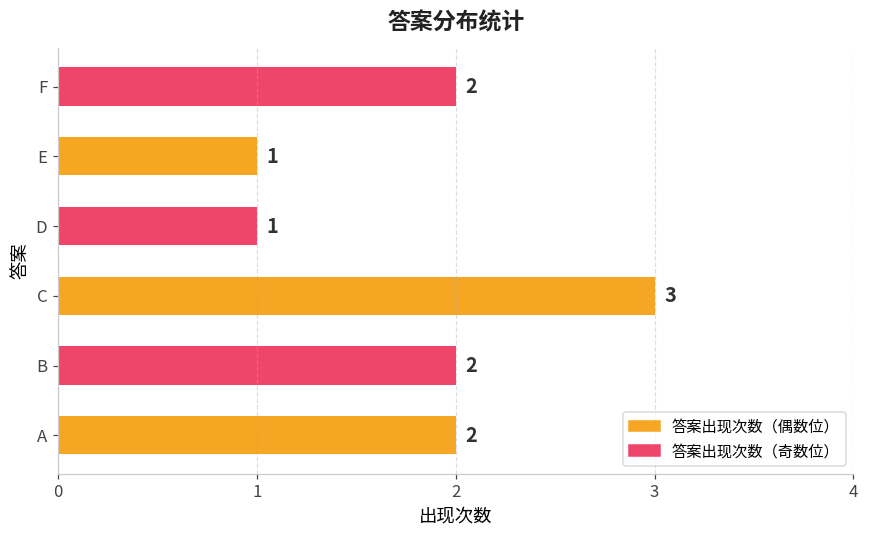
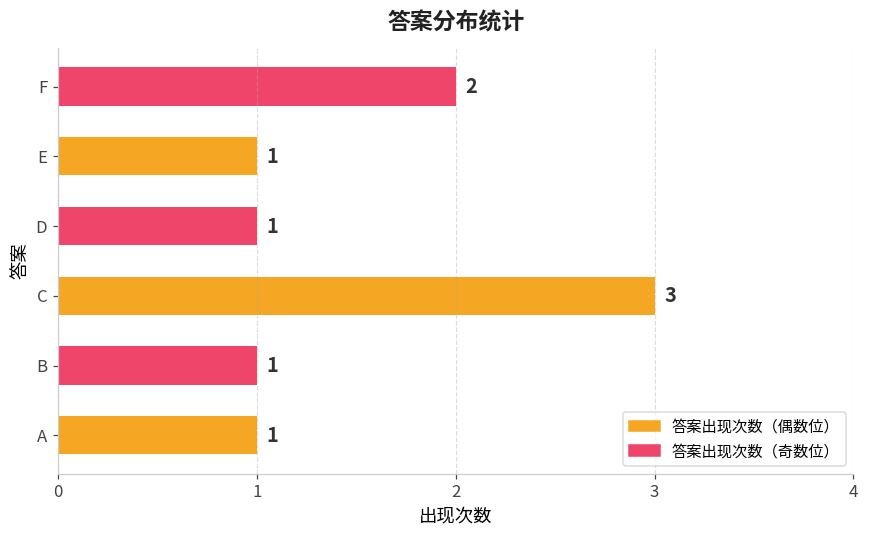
  {
    "F": 2,
    "E": 1,
    "D": 1,
    "C": 3,
-   "B": 2,
-   "A": 2
+   "B": 1,
+   "A": 1
  }
